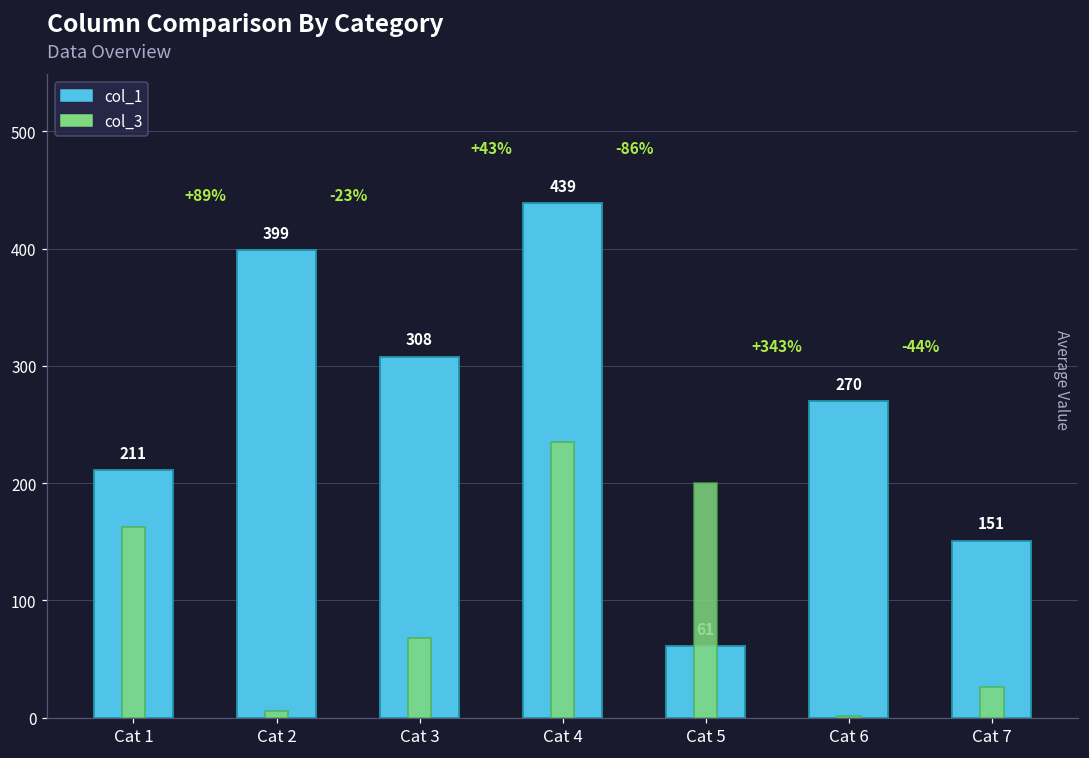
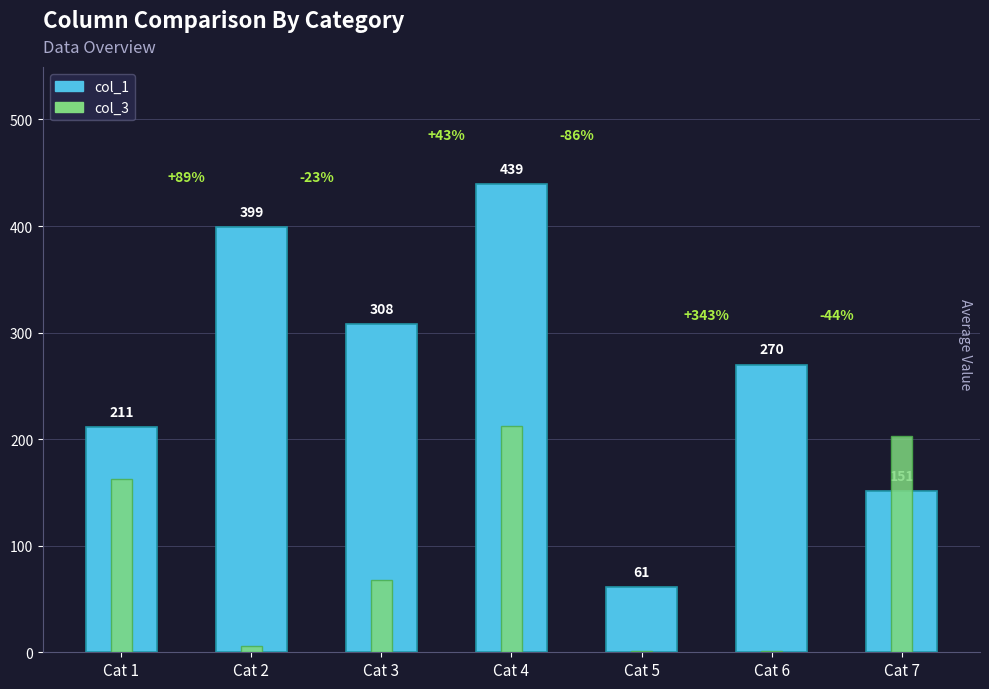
  {
    "col_1": {
      "Cat 1": 211,
      "Cat 2": 399,
      "Cat 3": 308,
      "Cat 4": 439,
      "Cat 6": 270
    },
    "col_3": {
-     "Cat 4": 235,
-     "Cat 5": 200,
-     "Cat 7": 26
+     "Cat 4": 212,
+     "Cat 5": 1,
+     "Cat 7": 203
    }
  }
